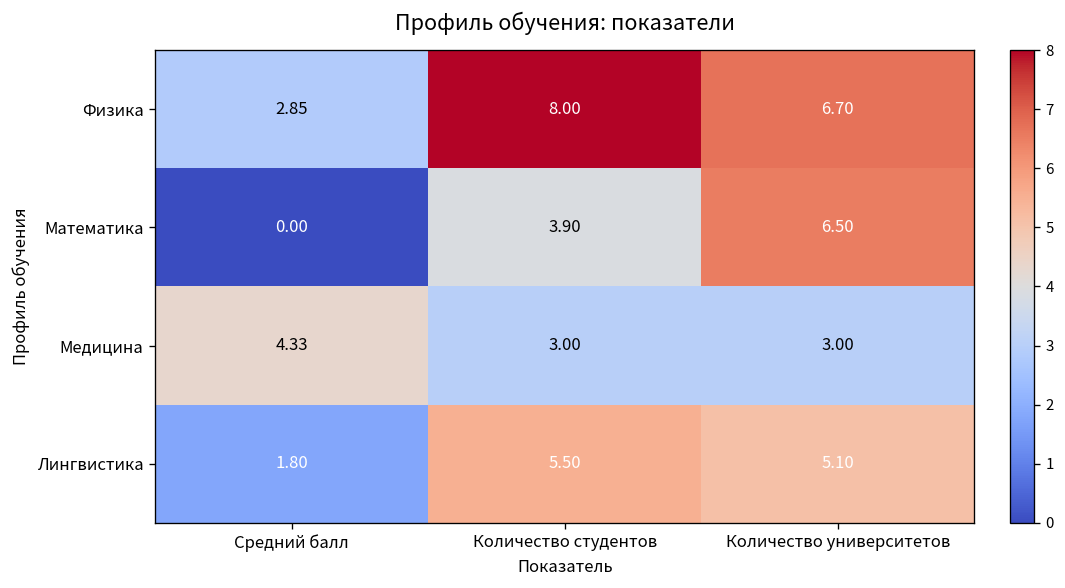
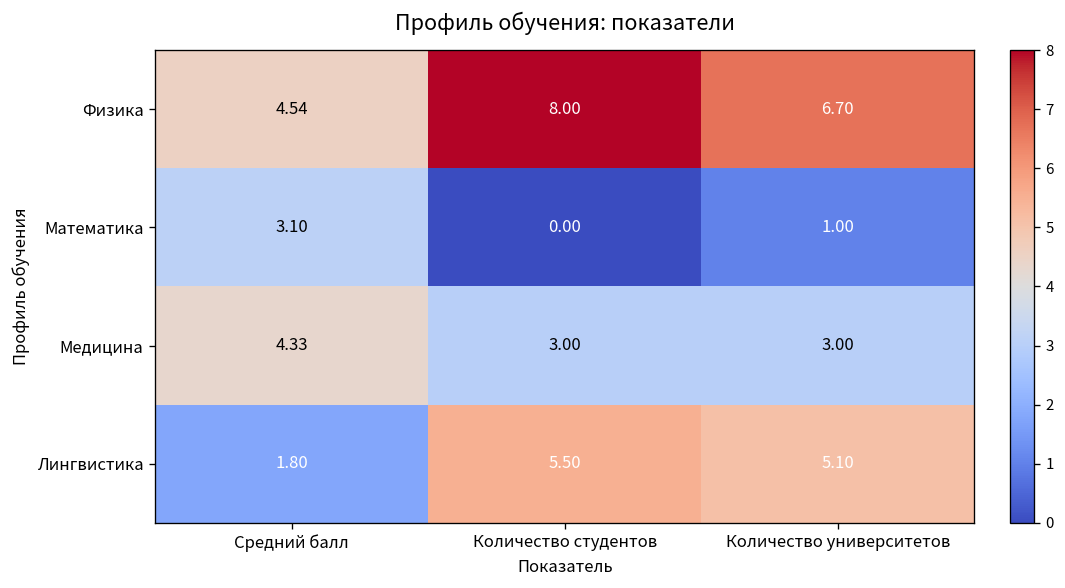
  {
    "Физика": {
-     "Средний балл": 2.85,
+     "Средний балл": 4.54,
      "Количество студентов": 8.00,
      "Количество университетов": 6.70
    },
    "Математика": {
-     "Средний балл": 0.00,
-     "Количество студентов": 3.90,
-     "Количество университетов": 6.50
+     "Средний балл": 3.10,
+     "Количество студентов": 0.00,
+     "Количество университетов": 1.00
    },
    "Медицина": {
      "Средний балл": 4.33,
      "Количество студентов": 3.00,
      "Количество университетов": 3.00
    },
    "Лингвистика": {
      "Средний балл": 1.80,
      "Количество студентов": 5.50,
      "Количество университетов": 5.10
    }
  }
